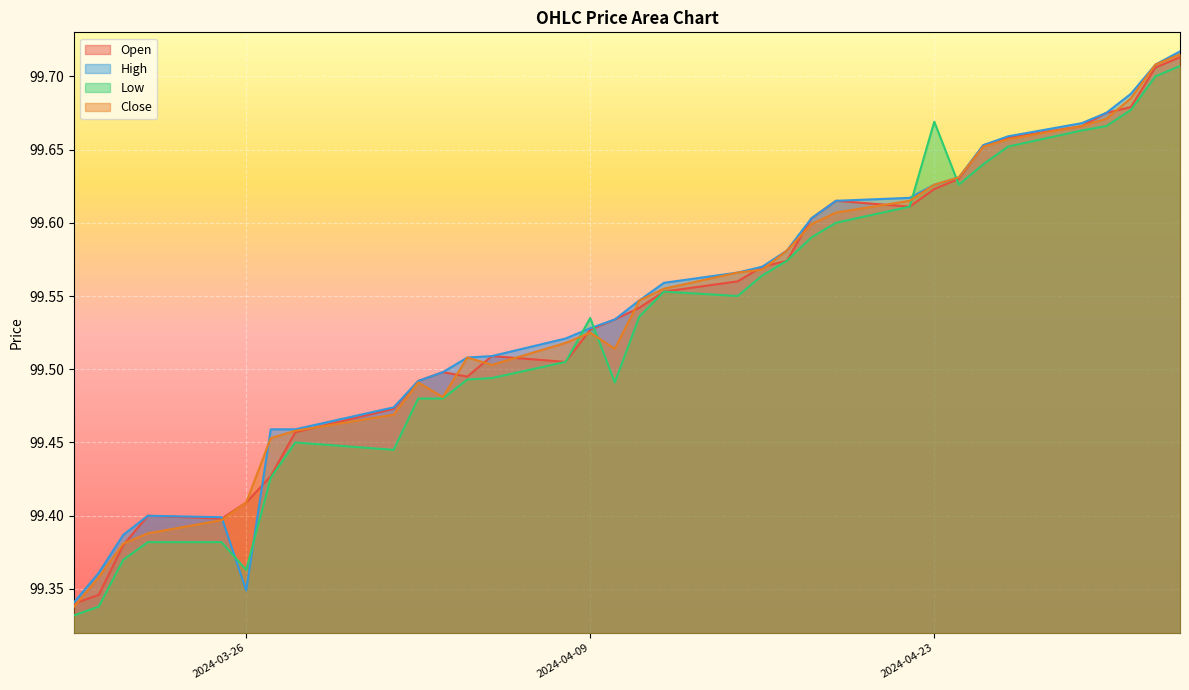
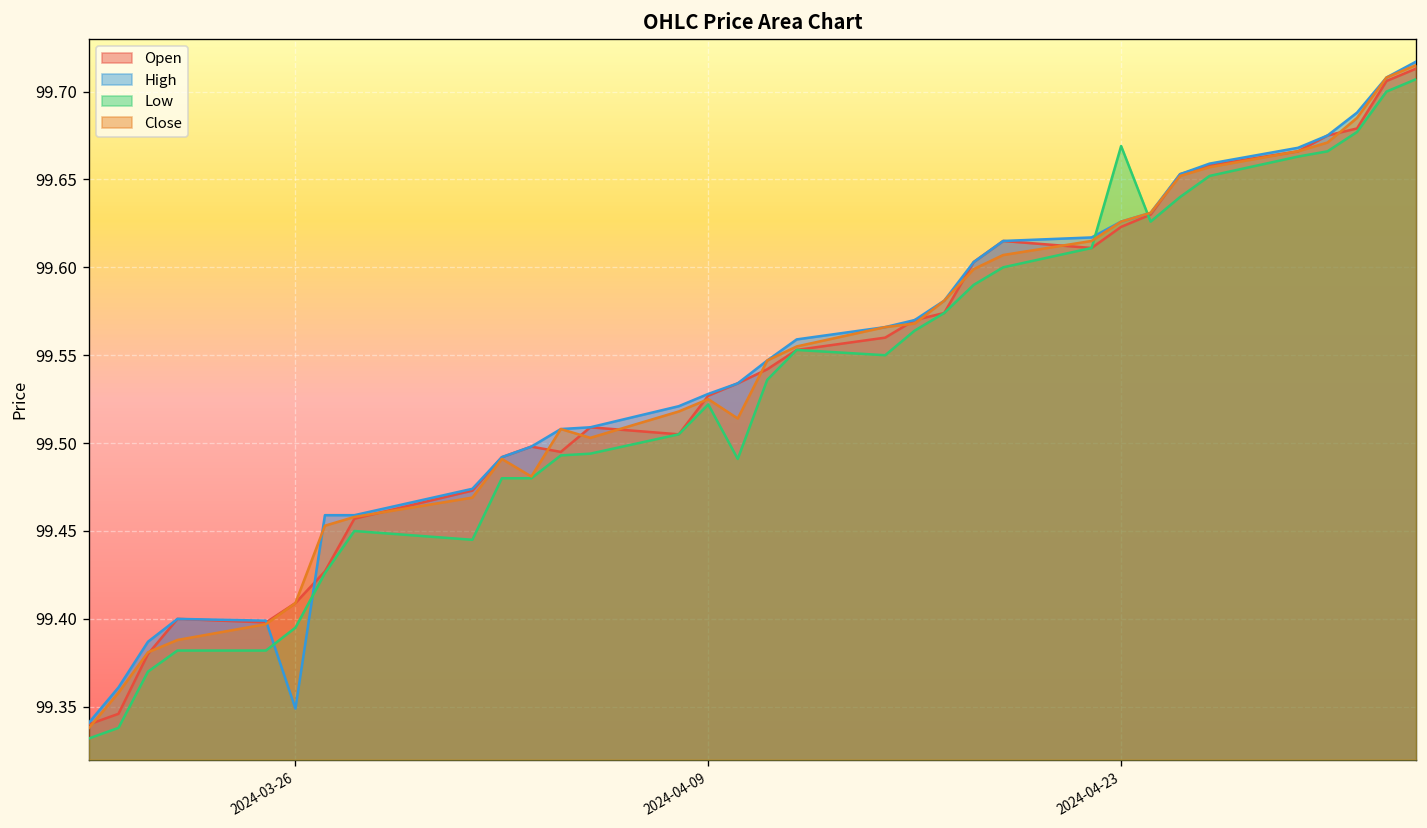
  {
    "High": {
      "2024-03-26": 99.349
    },
    "Low": {
-     "2024-03-26": 99.363,
-     "2024-04-09": 99.535,
+     "2024-03-26": 99.395,
+     "2024-04-09": 99.522,
      "2024-04-23": 99.669
    }
  }
